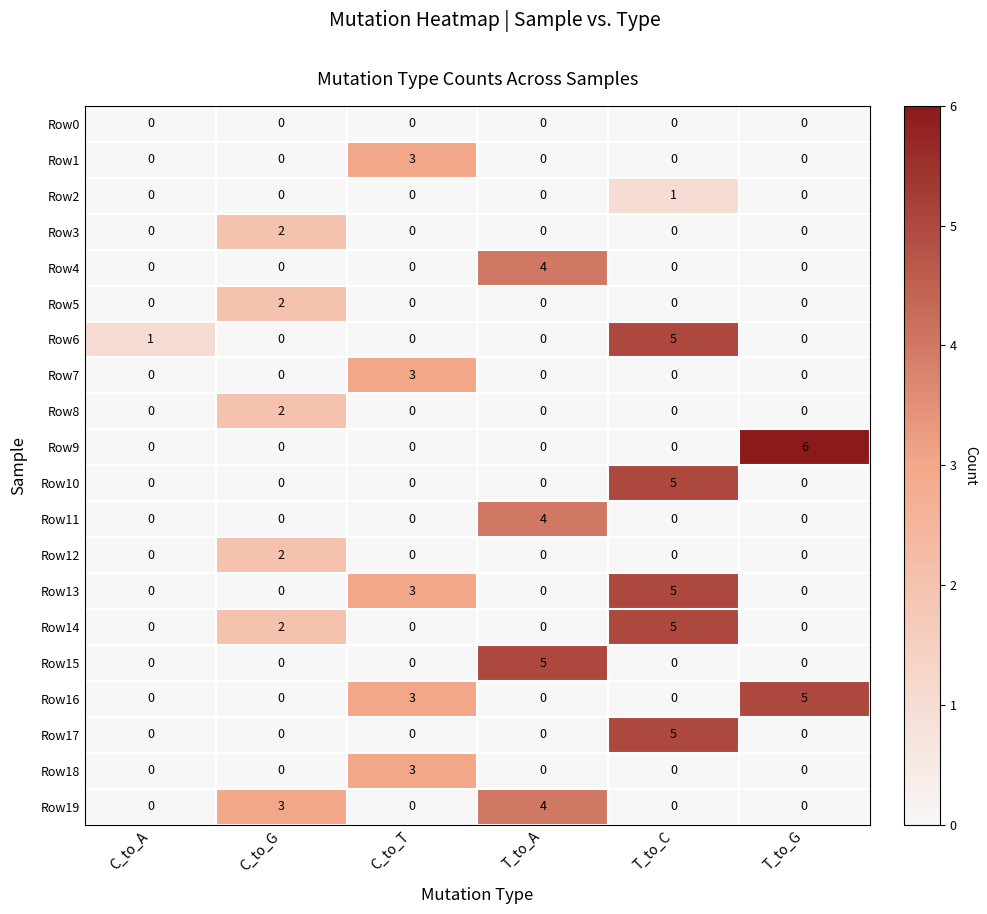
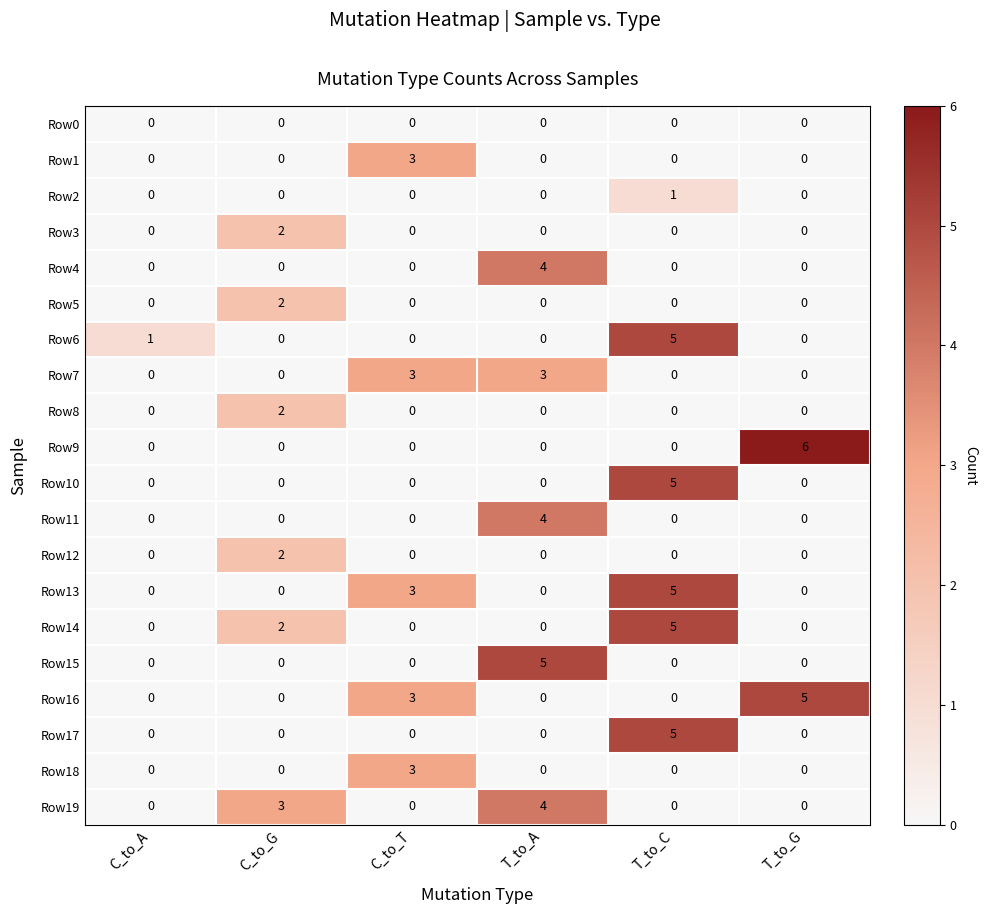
  {
    "Row0": {
      "C_to_A": 0,
      "C_to_G": 0,
      "C_to_T": 0,
      "T_to_A": 0,
      "T_to_C": 0,
      "T_to_G": 0
    },
    "Row1": {
      "C_to_A": 0,
      "C_to_G": 0,
      "C_to_T": 3,
      "T_to_A": 0,
      "T_to_C": 0,
      "T_to_G": 0
    },
    "Row2": {
      "C_to_A": 0,
      "C_to_G": 0,
      "C_to_T": 0,
      "T_to_A": 0,
      "T_to_C": 1,
      "T_to_G": 0
    },
    "Row3": {
      "C_to_A": 0,
      "C_to_G": 2,
      "C_to_T": 0,
      "T_to_A": 0,
      "T_to_C": 0,
      "T_to_G": 0
    },
    "Row4": {
      "C_to_A": 0,
      "C_to_G": 0,
      "C_to_T": 0,
      "T_to_A": 4,
      "T_to_C": 0,
      "T_to_G": 0
    },
    "Row5": {
      "C_to_A": 0,
      "C_to_G": 2,
      "C_to_T": 0,
      "T_to_A": 0,
      "T_to_C": 0,
      "T_to_G": 0
    },
    "Row6": {
      "C_to_A": 1,
      "C_to_G": 0,
      "C_to_T": 0,
      "T_to_A": 0,
      "T_to_C": 5,
      "T_to_G": 0
    },
    "Row7": {
      "C_to_A": 0,
      "C_to_G": 0,
      "C_to_T": 3,
-     "T_to_A": 0,
+     "T_to_A": 3,
      "T_to_C": 0,
      "T_to_G": 0
    },
    "Row8": {
      "C_to_A": 0,
      "C_to_G": 2,
      "C_to_T": 0,
      "T_to_A": 0,
      "T_to_C": 0,
      "T_to_G": 0
    },
    "Row9": {
      "C_to_A": 0,
      "C_to_G": 0,
      "C_to_T": 0,
      "T_to_A": 0,
      "T_to_C": 0,
      "T_to_G": 6
    },
    "Row10": {
      "C_to_A": 0,
      "C_to_G": 0,
      "C_to_T": 0,
      "T_to_A": 0,
      "T_to_C": 5,
      "T_to_G": 0
    },
    "Row11": {
      "C_to_A": 0,
      "C_to_G": 0,
      "C_to_T": 0,
      "T_to_A": 4,
      "T_to_C": 0,
      "T_to_G": 0
    },
    "Row12": {
      "C_to_A": 0,
      "C_to_G": 2,
      "C_to_T": 0,
      "T_to_A": 0,
      "T_to_C": 0,
      "T_to_G": 0
    },
    "Row13": {
      "C_to_A": 0,
      "C_to_G": 0,
      "C_to_T": 3,
      "T_to_A": 0,
      "T_to_C": 5,
      "T_to_G": 0
    },
    "Row14": {
      "C_to_A": 0,
      "C_to_G": 2,
      "C_to_T": 0,
      "T_to_A": 0,
      "T_to_C": 5,
      "T_to_G": 0
    },
    "Row15": {
      "C_to_A": 0,
      "C_to_G": 0,
      "C_to_T": 0,
      "T_to_A": 5,
      "T_to_C": 0,
      "T_to_G": 0
    },
    "Row16": {
      "C_to_A": 0,
      "C_to_G": 0,
      "C_to_T": 3,
      "T_to_A": 0,
      "T_to_C": 0,
      "T_to_G": 5
    },
    "Row17": {
      "C_to_A": 0,
      "C_to_G": 0,
      "C_to_T": 0,
      "T_to_A": 0,
      "T_to_C": 5,
      "T_to_G": 0
    },
    "Row18": {
      "C_to_A": 0,
      "C_to_G": 0,
      "C_to_T": 3,
      "T_to_A": 0,
      "T_to_C": 0,
      "T_to_G": 0
    },
    "Row19": {
      "C_to_A": 0,
      "C_to_G": 3,
      "C_to_T": 0,
      "T_to_A": 4,
      "T_to_C": 0,
      "T_to_G": 0
    }
  }
